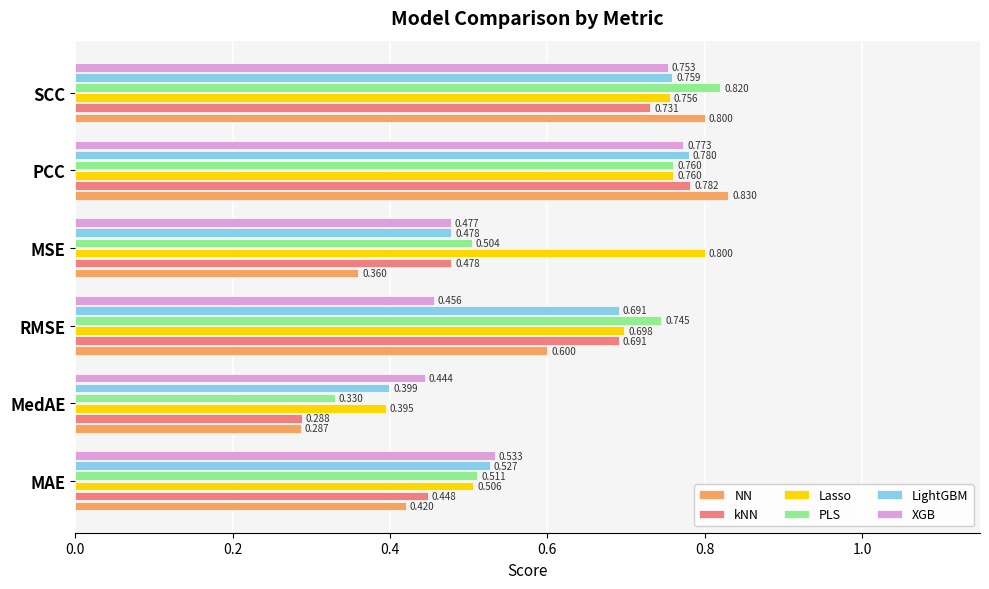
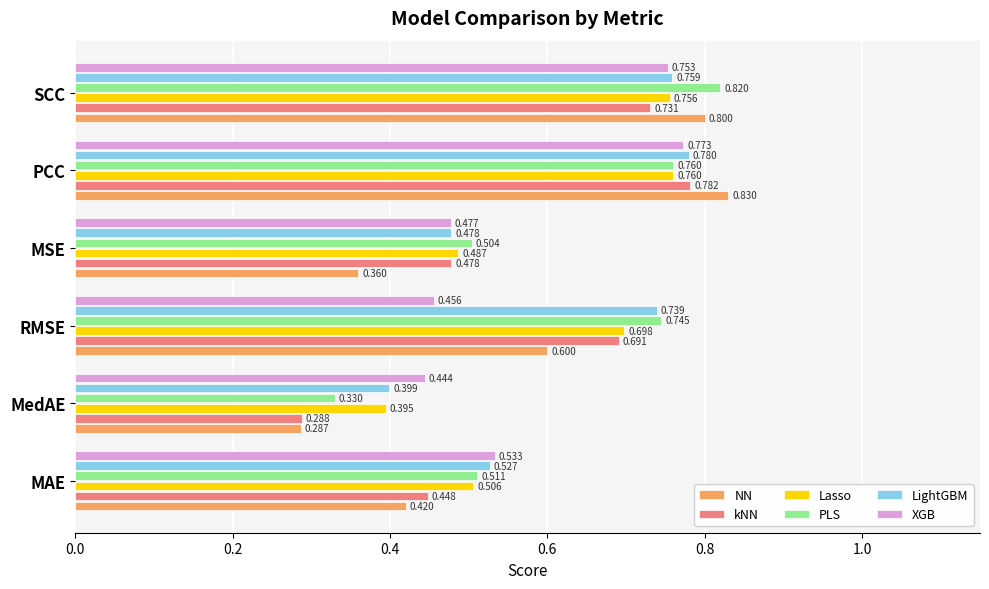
  {
    "Lasso": {
      "SCC": 0.756,
      "PCC": 0.760,
-     "MSE": 0.800,
+     "MSE": 0.487,
      "RMSE": 0.698,
      "MedAE": 0.395,
      "MAE": 0.506
    },
    "PLS": {
      "SCC": 0.820,
      "PCC": 0.760,
      "MSE": 0.504,
      "RMSE": 0.745,
      "MedAE": 0.330,
      "MAE": 0.511
    },
    "LightGBM": {
      "SCC": 0.759,
      "PCC": 0.780,
      "MSE": 0.478,
-     "RMSE": 0.691,
+     "RMSE": 0.739,
      "MedAE": 0.399,
      "MAE": 0.527
    },
    "XGB": {
      "SCC": 0.753,
      "PCC": 0.773,
      "MSE": 0.477,
      "RMSE": 0.456,
      "MedAE": 0.444,
      "MAE": 0.533
    }
  }
